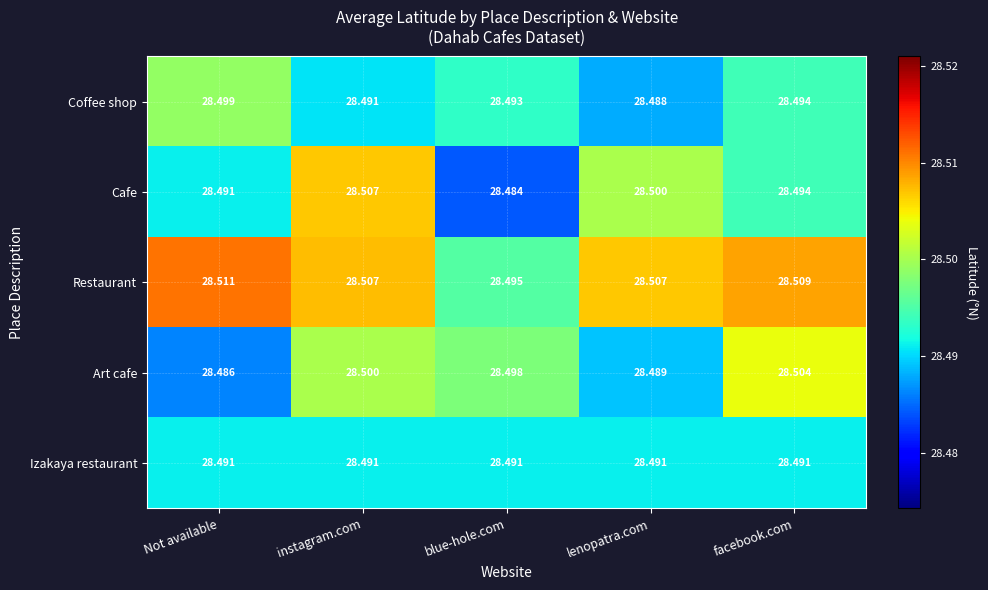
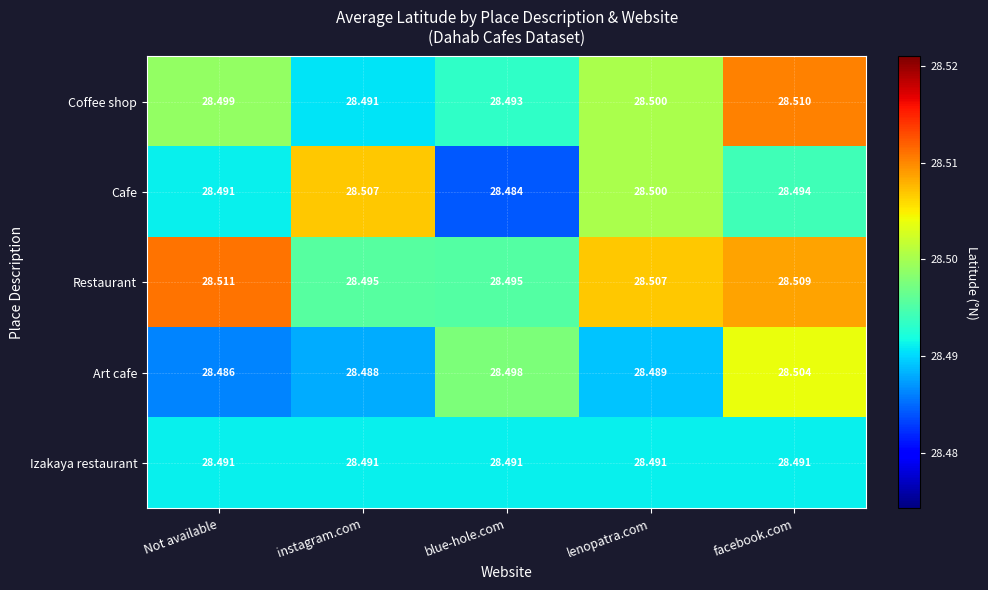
  {
    "Coffee shop": {
      "Not available": 28.499,
      "instagram.com": 28.491,
      "blue-hole.com": 28.493,
-     "lenopatra.com": 28.488,
-     "facebook.com": 28.494
+     "lenopatra.com": 28.500,
+     "facebook.com": 28.510
    },
    "Cafe": {
      "Not available": 28.491,
      "instagram.com": 28.507,
      "blue-hole.com": 28.484,
      "lenopatra.com": 28.500,
      "facebook.com": 28.494
    },
    "Restaurant": {
      "Not available": 28.511,
-     "instagram.com": 28.507,
+     "instagram.com": 28.495,
      "blue-hole.com": 28.495,
      "lenopatra.com": 28.507,
      "facebook.com": 28.509
    },
    "Art cafe": {
      "Not available": 28.486,
-     "instagram.com": 28.500,
+     "instagram.com": 28.488,
      "blue-hole.com": 28.498,
      "lenopatra.com": 28.489,
      "facebook.com": 28.504
    },
    "Izakaya restaurant": {
      "Not available": 28.491,
      "instagram.com": 28.491,
      "blue-hole.com": 28.491,
      "lenopatra.com": 28.491,
      "facebook.com": 28.491
    }
  }
